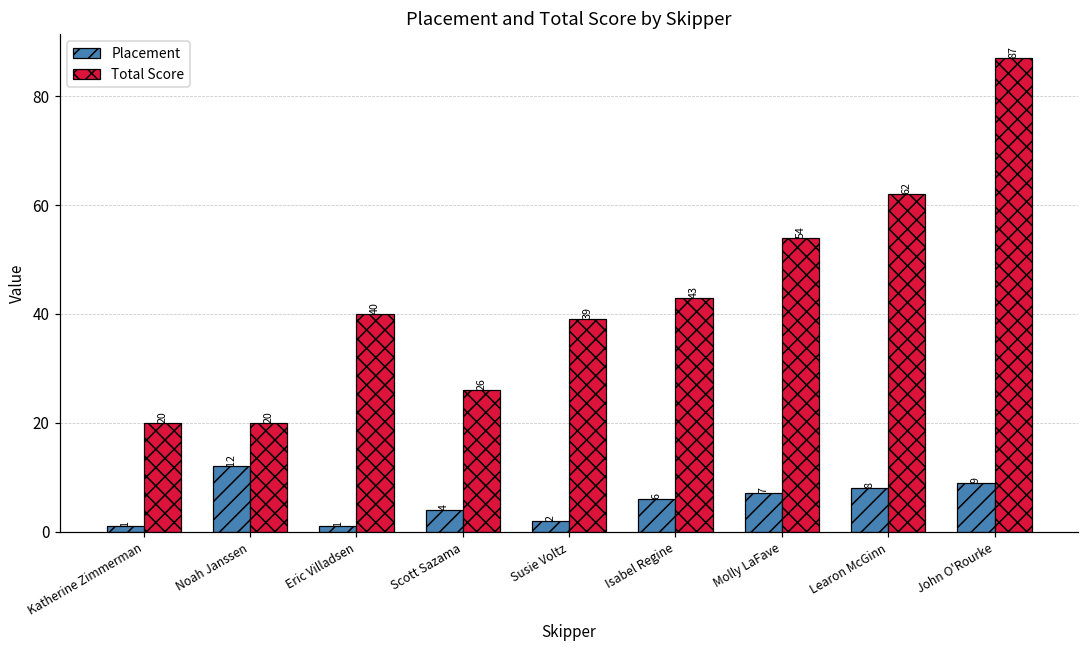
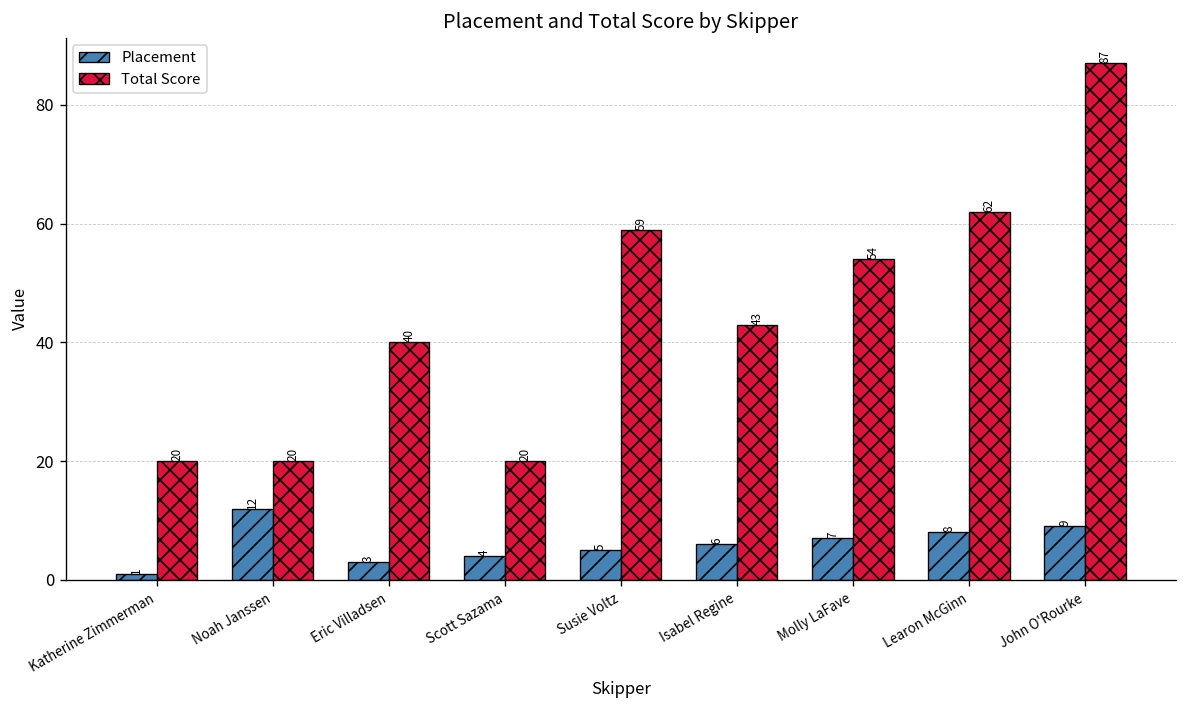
  {
    "Placement": {
      "Katherine Zimmerman": 1,
      "Noah Janssen": 12,
-     "Eric Villadsen": 1,
+     "Eric Villadsen": 3,
      "Scott Sazama": 4,
-     "Susie Voltz": 2,
+     "Susie Voltz": 5,
      "Isabel Regine": 6,
      "Molly LaFave": 7,
      "Learon McGinn": 8,
      "John O'Rourke": 9
    },
    "Total Score": {
      "Katherine Zimmerman": 20,
      "Noah Janssen": 20,
      "Eric Villadsen": 40,
-     "Scott Sazama": 26,
-     "Susie Voltz": 39,
+     "Scott Sazama": 20,
+     "Susie Voltz": 59,
      "Isabel Regine": 43,
      "Molly LaFave": 54,
      "Learon McGinn": 62,
      "John O'Rourke": 87
    }
  }
